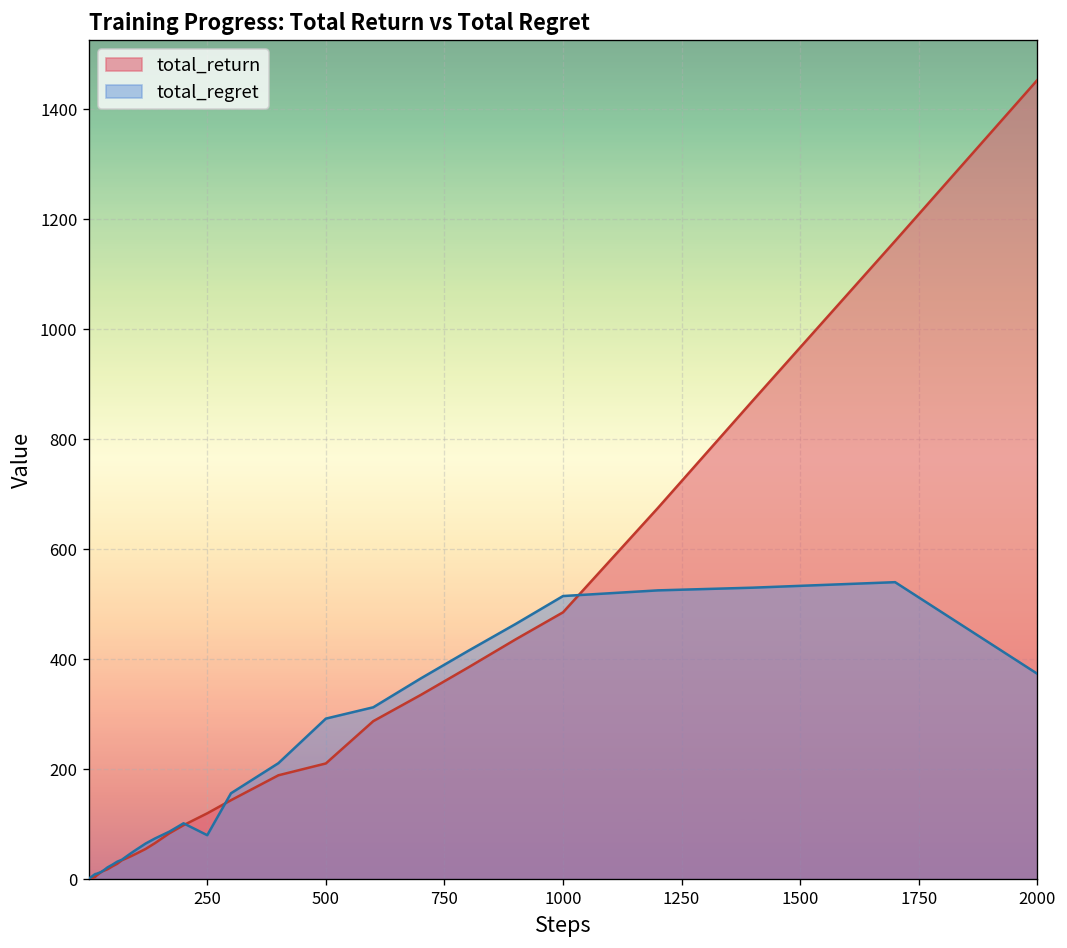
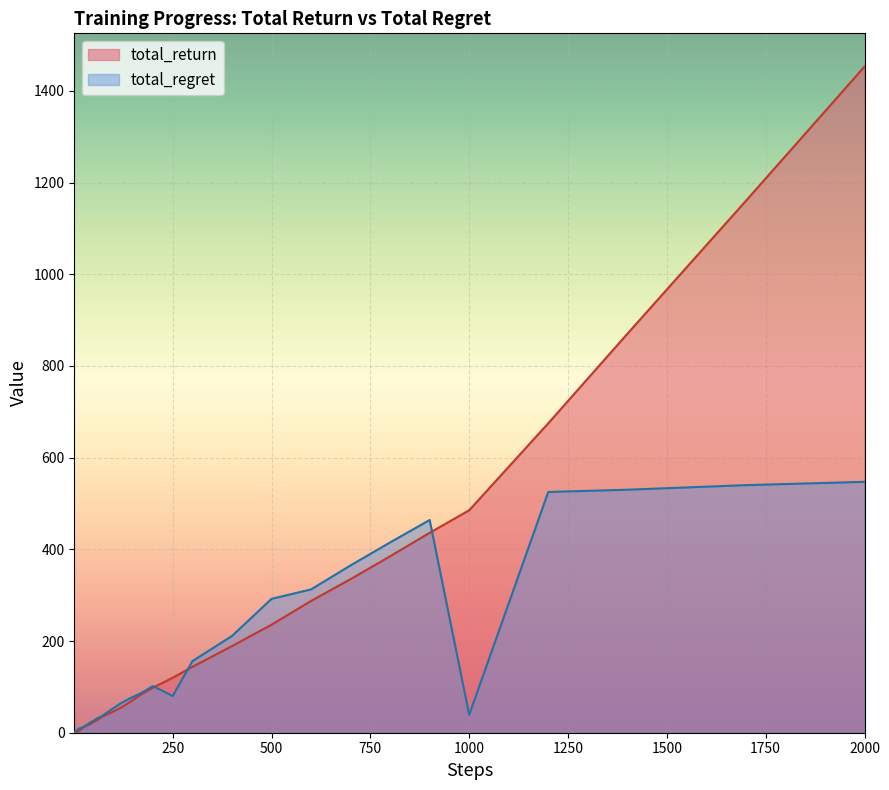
  {
    "total_return": {
      "250": 120,
-     "500": 210,
+     "500": 240,
      "1000": 490,
      "2000": 1450
    },
    "total_regret": {
      "250": 80,
      "500": 290,
-     "1000": 510,
-     "2000": 370
+     "1000": 40,
+     "2000": 550
    }
  }
